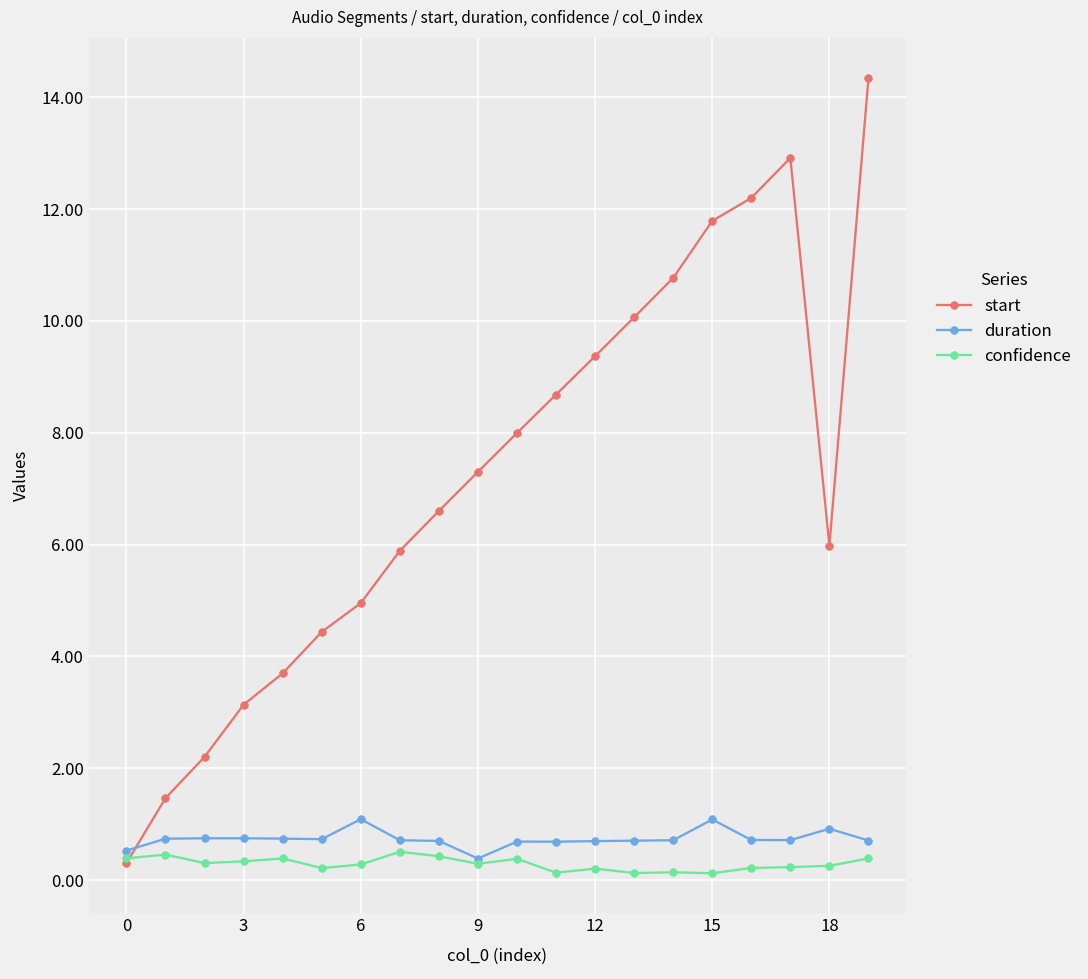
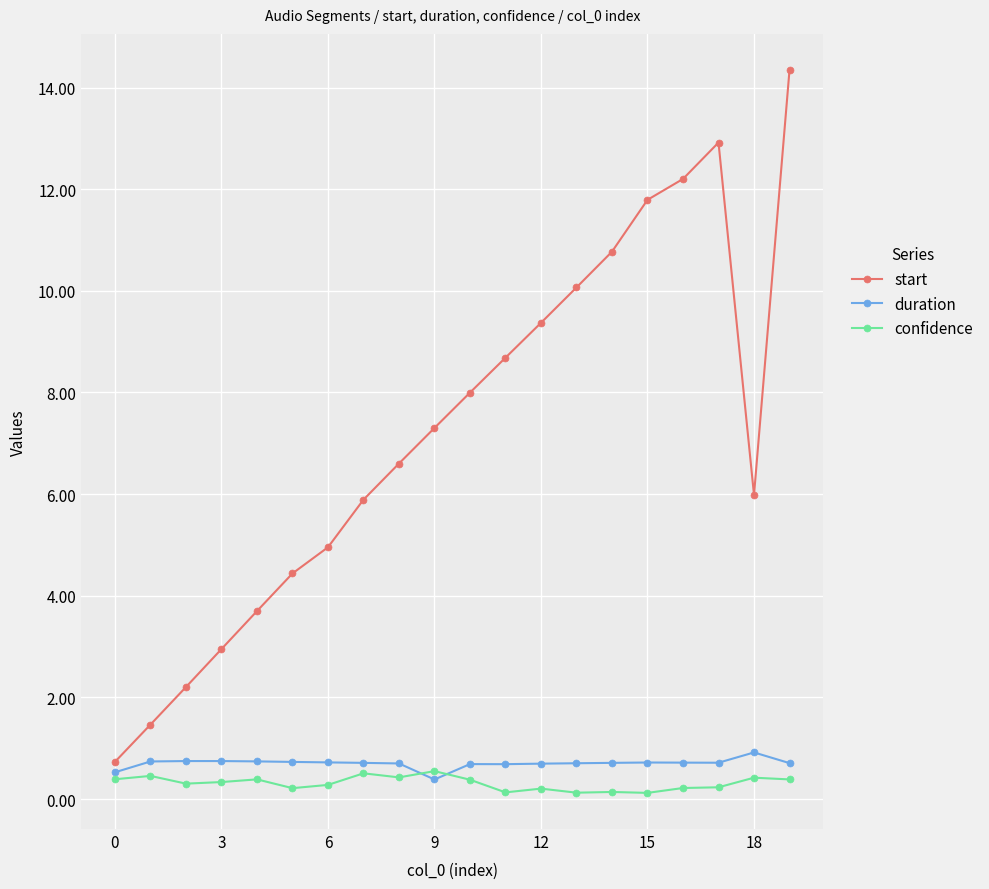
  {
    "start": {
-     "0": 0.3,
-     "3": 3.1,
+     "0": 0.7,
+     "3": 3.0,
      "6": 5.0,
      "9": 7.3,
      "12": 9.4,
      "15": 11.8,
      "18": 6.0
    },
    "duration": {
      "0": 0.5,
      "3": 0.7,
-     "6": 1.1,
+     "6": 0.7,
      "9": 0.4,
      "12": 0.7,
-     "15": 1.1,
+     "15": 0.7,
      "18": 0.9
    },
    "confidence": {
      "0": 0.4,
      "3": 0.3,
      "6": 0.3,
-     "9": 0.3,
+     "9": 0.5,
      "12": 0.2,
      "15": 0.1,
-     "18": 0.3
+     "18": 0.4
    }
  }
